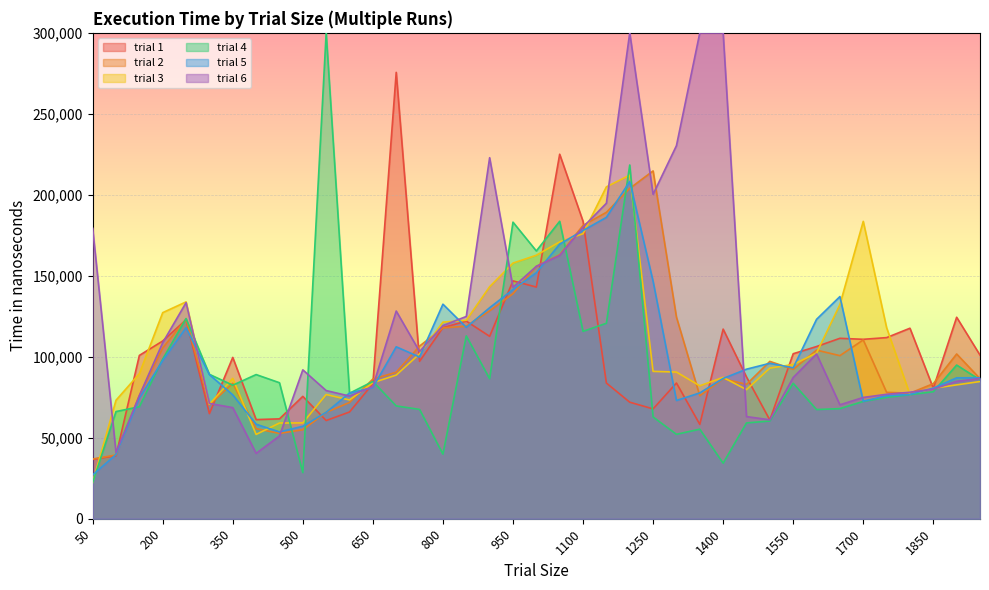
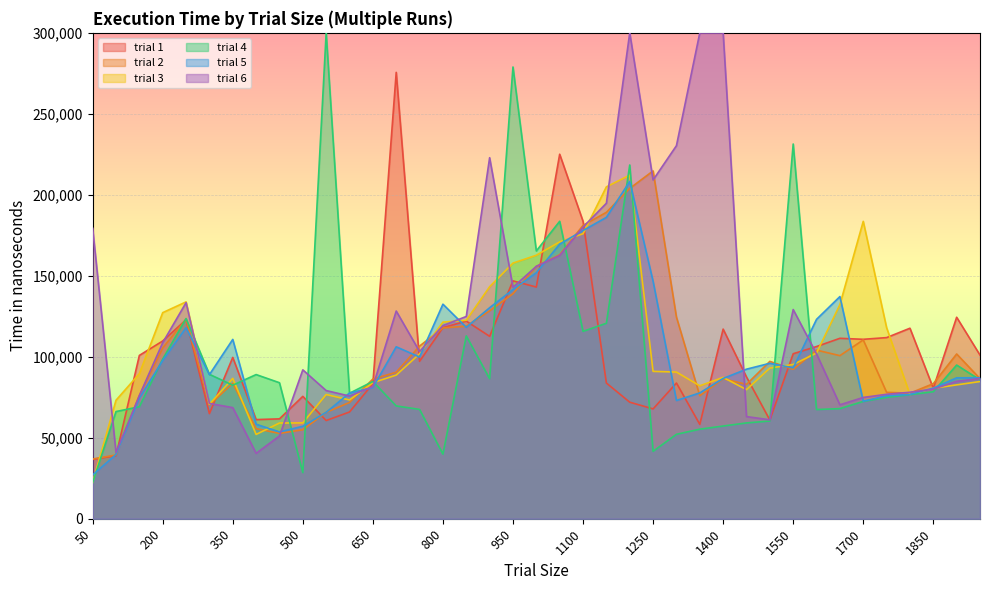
  {
    "trial 4": {
      "500": "28,000",
      "800": "40,000",
-     "950": "183,000",
+     "950": "279,000",
      "1100": "116,000",
-     "1250": "63,000",
-     "1400": "34,000",
-     "1550": "84,000"
+     "1250": "42,000",
+     "1400": "57,000",
+     "1550": "231,000"
    },
    "trial 5": {
      "50": "27,000",
-     "350": "76,000",
+     "350": "111,000",
      "500": "57,000",
      "800": "132,000",
      "1100": "178,000",
      "1250": "147,000"
    },
    "trial 6": {
      "50": "179,000",
      "350": "69,000",
      "500": "92,000",
-     "1250": "200,000",
+     "1250": "209,000",
      "1400": "300,000",
-     "1550": "87,000",
+     "1550": "129,000",
      "1700": "75,000"
    }
  }
